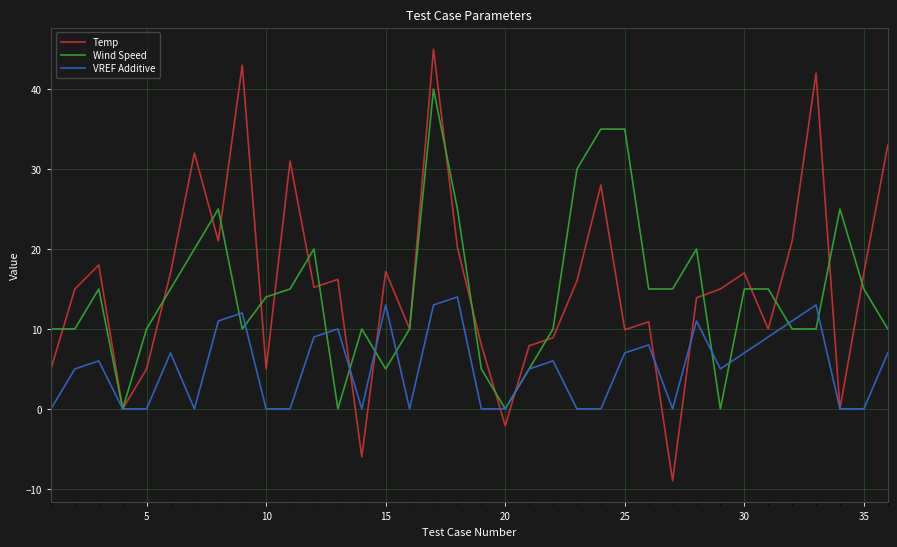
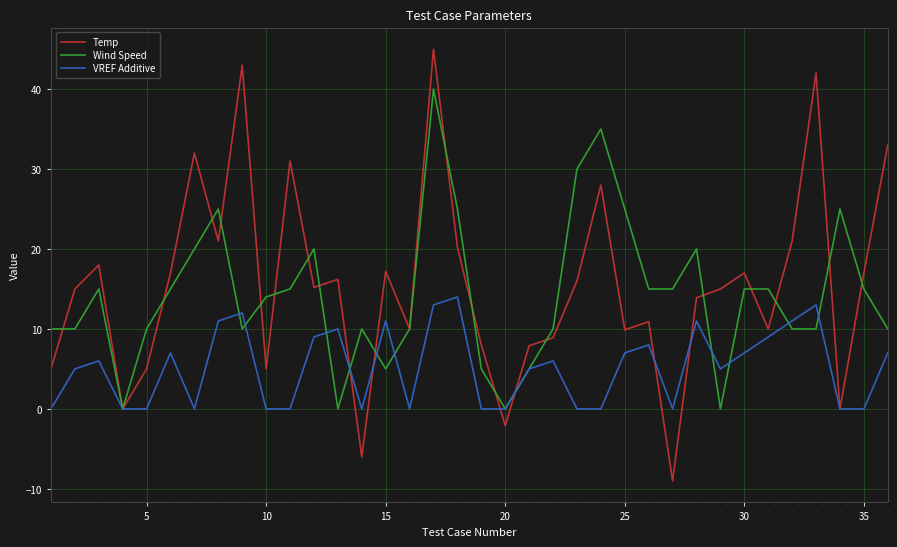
  {
    "Temp": {
      "5": 5,
      "10": 5,
      "15": 17,
      "20": -2,
      "25": 10,
      "30": 17,
      "35": 17
    },
    "Wind Speed": {
      "5": 10,
      "10": 14,
      "15": 5,
-     "25": 35,
+     "25": 25,
      "30": 15,
      "35": 15
    },
    "VREF Additive": {
      "5": 0,
      "10": 0,
-     "15": 13,
+     "15": 11,
      "25": 7,
      "30": 7,
      "35": 0
    }
  }
